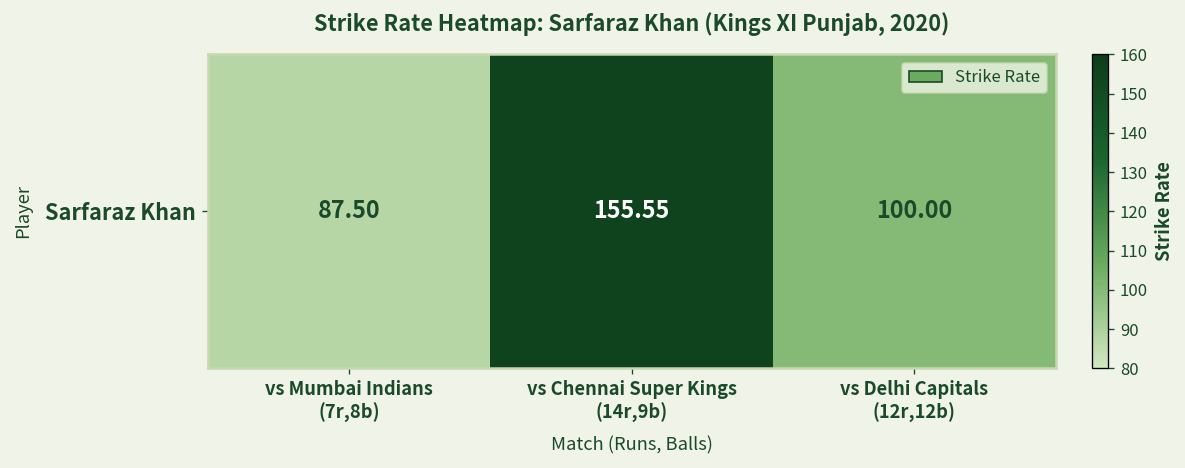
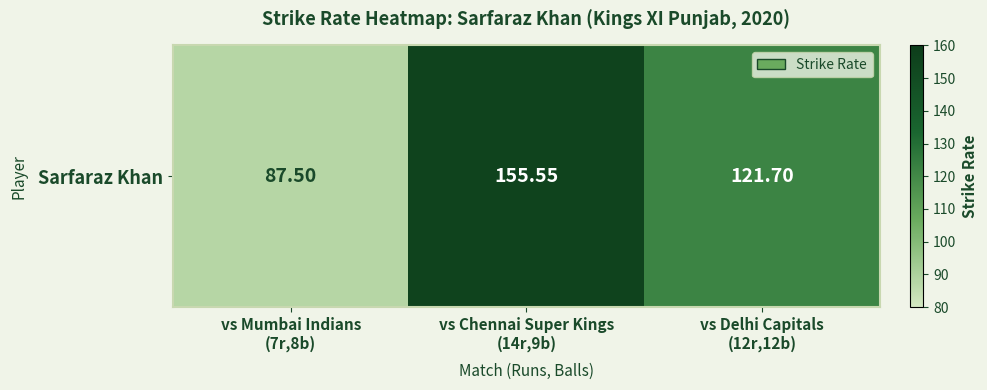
  {
    "Sarfaraz Khan": {
      "vs Mumbai Indians (7r,8b)": 87.50,
      "vs Chennai Super Kings (14r,9b)": 155.55,
-     "vs Delhi Capitals (12r,12b)": 100.00
+     "vs Delhi Capitals (12r,12b)": 121.70
    }
  }
